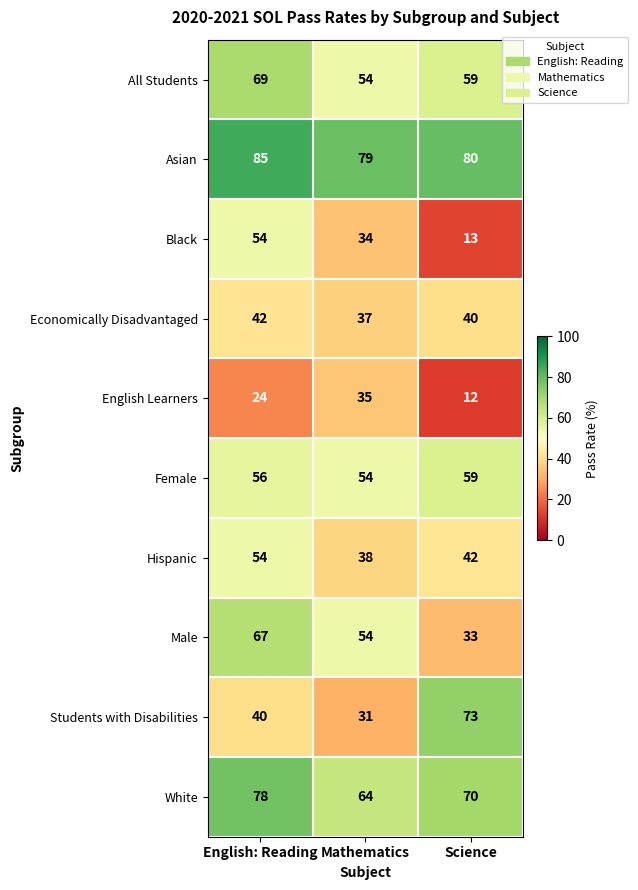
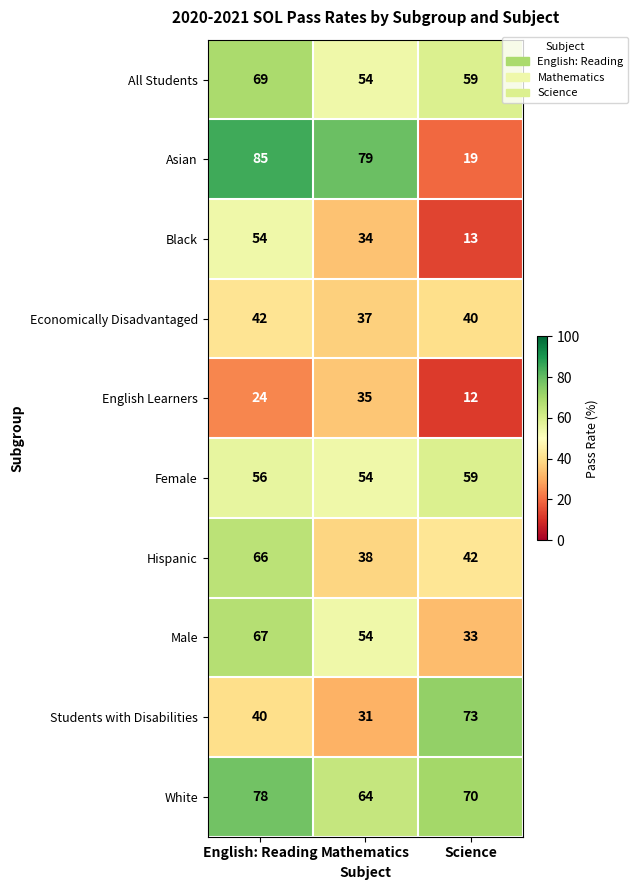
  {
    "All Students": {
      "English: Reading": 69,
      "Mathematics": 54,
      "Science": 59
    },
    "Asian": {
      "English: Reading": 85,
      "Mathematics": 79,
-     "Science": 80
+     "Science": 19
    },
    "Black": {
      "English: Reading": 54,
      "Mathematics": 34,
      "Science": 13
    },
    "Economically Disadvantaged": {
      "English: Reading": 42,
      "Mathematics": 37,
      "Science": 40
    },
    "English Learners": {
      "English: Reading": 24,
      "Mathematics": 35,
      "Science": 12
    },
    "Female": {
      "English: Reading": 56,
      "Mathematics": 54,
      "Science": 59
    },
    "Hispanic": {
-     "English: Reading": 54,
+     "English: Reading": 66,
      "Mathematics": 38,
      "Science": 42
    },
    "Male": {
      "English: Reading": 67,
      "Mathematics": 54,
      "Science": 33
    },
    "Students with Disabilities": {
      "English: Reading": 40,
      "Mathematics": 31,
      "Science": 73
    },
    "White": {
      "English: Reading": 78,
      "Mathematics": 64,
      "Science": 70
    }
  }
